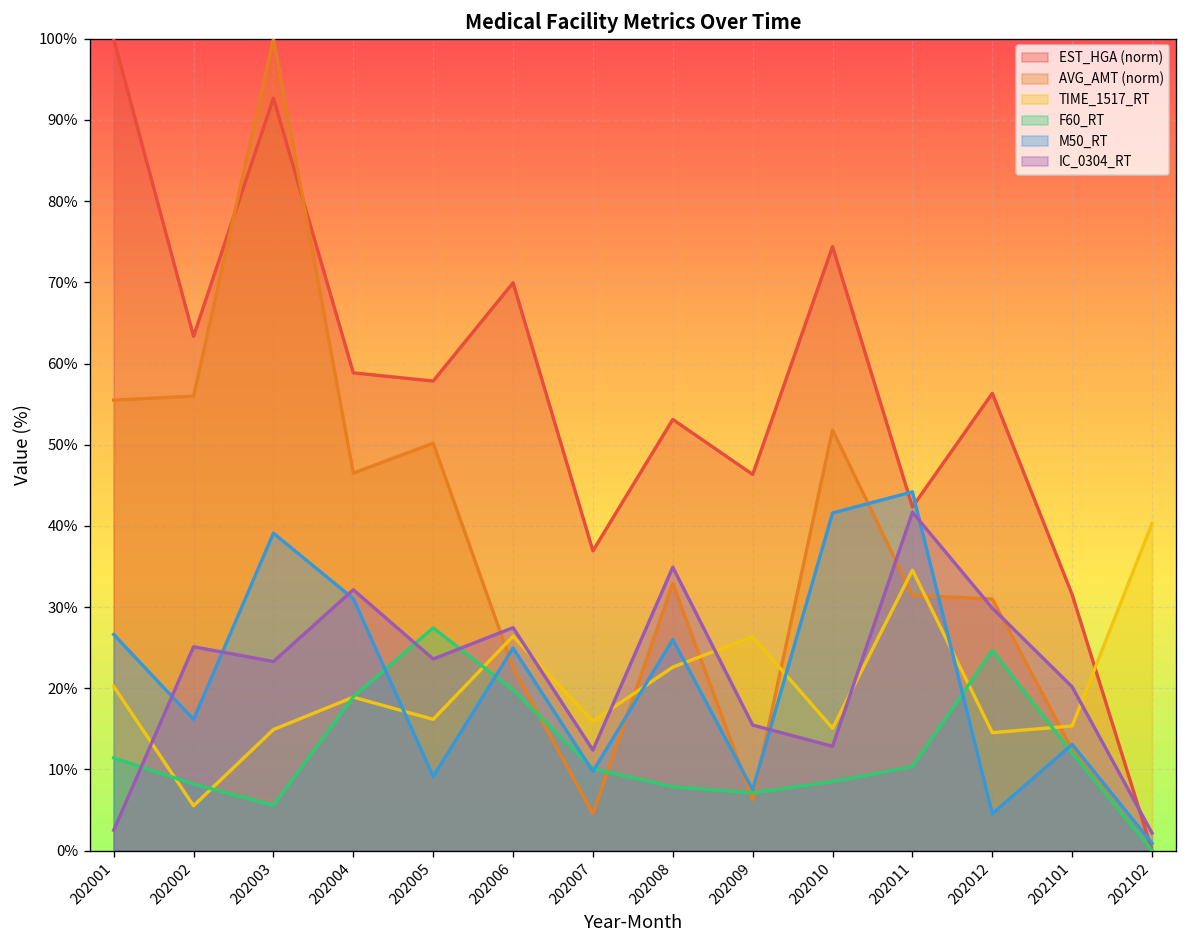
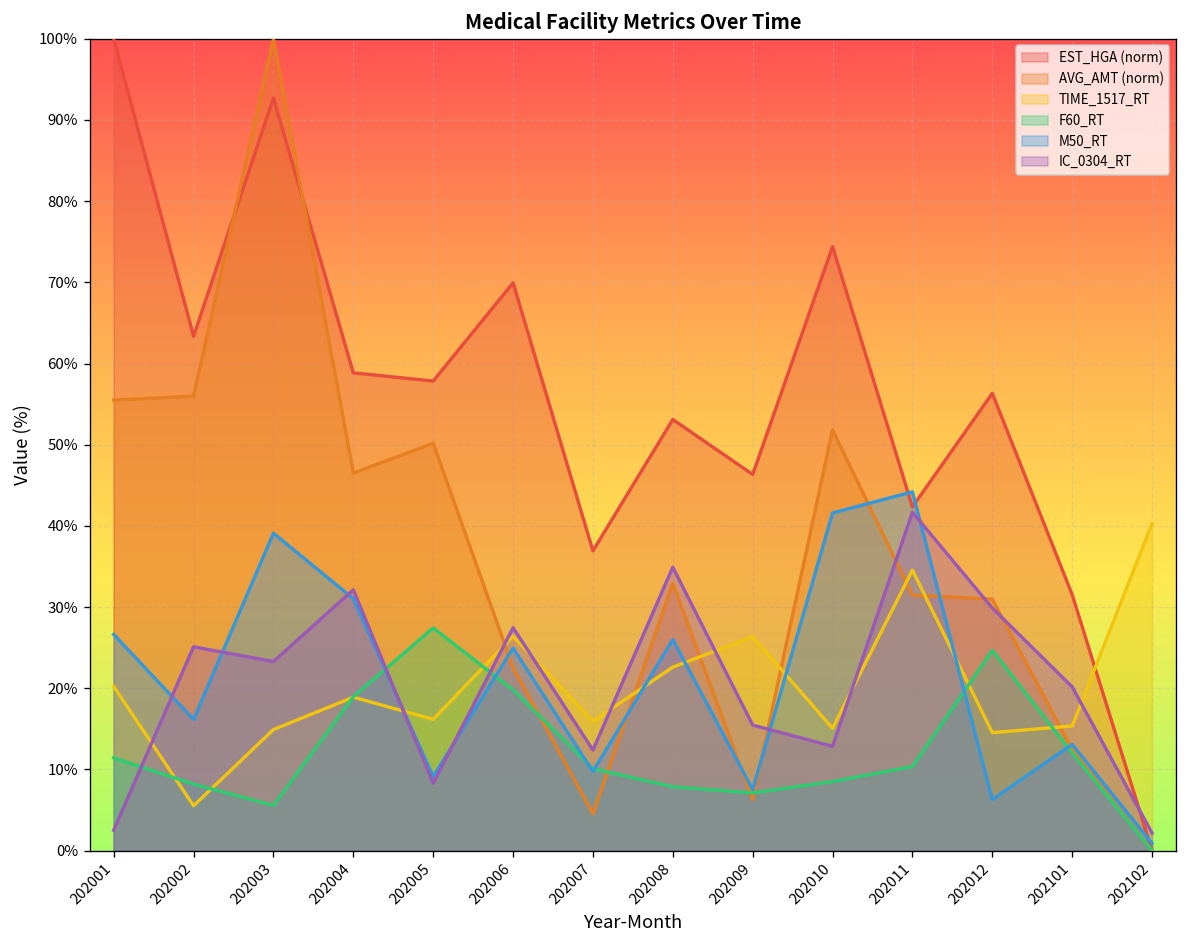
  {
    "F60_RT": {
      "202001": "11%",
      "202002": "8%",
      "202003": "6%",
      "202005": "27%",
      "202006": "20%",
      "202008": "8%",
      "202009": "7%",
      "202010": "9%",
      "202011": "10%",
      "202012": "25%",
      "202101": "12%"
    },
    "M50_RT": {
      "202001": "27%",
      "202002": "16%",
      "202003": "39%",
      "202004": "31%",
      "202005": "9%",
      "202006": "25%",
      "202008": "26%",
      "202009": "8%",
      "202010": "42%",
      "202011": "44%",
-     "202012": "5%",
+     "202012": "6%",
      "202101": "13%",
      "202102": "1%"
    },
    "IC_0304_RT": {
      "202001": "3%",
      "202002": "25%",
      "202003": "23%",
      "202004": "32%",
-     "202005": "24%",
+     "202005": "8%",
      "202006": "27%",
      "202007": "12%",
      "202008": "35%",
      "202009": "15%",
      "202010": "13%",
      "202011": "42%",
      "202012": "30%",
      "202101": "20%",
      "202102": "2%"
    }
  }
